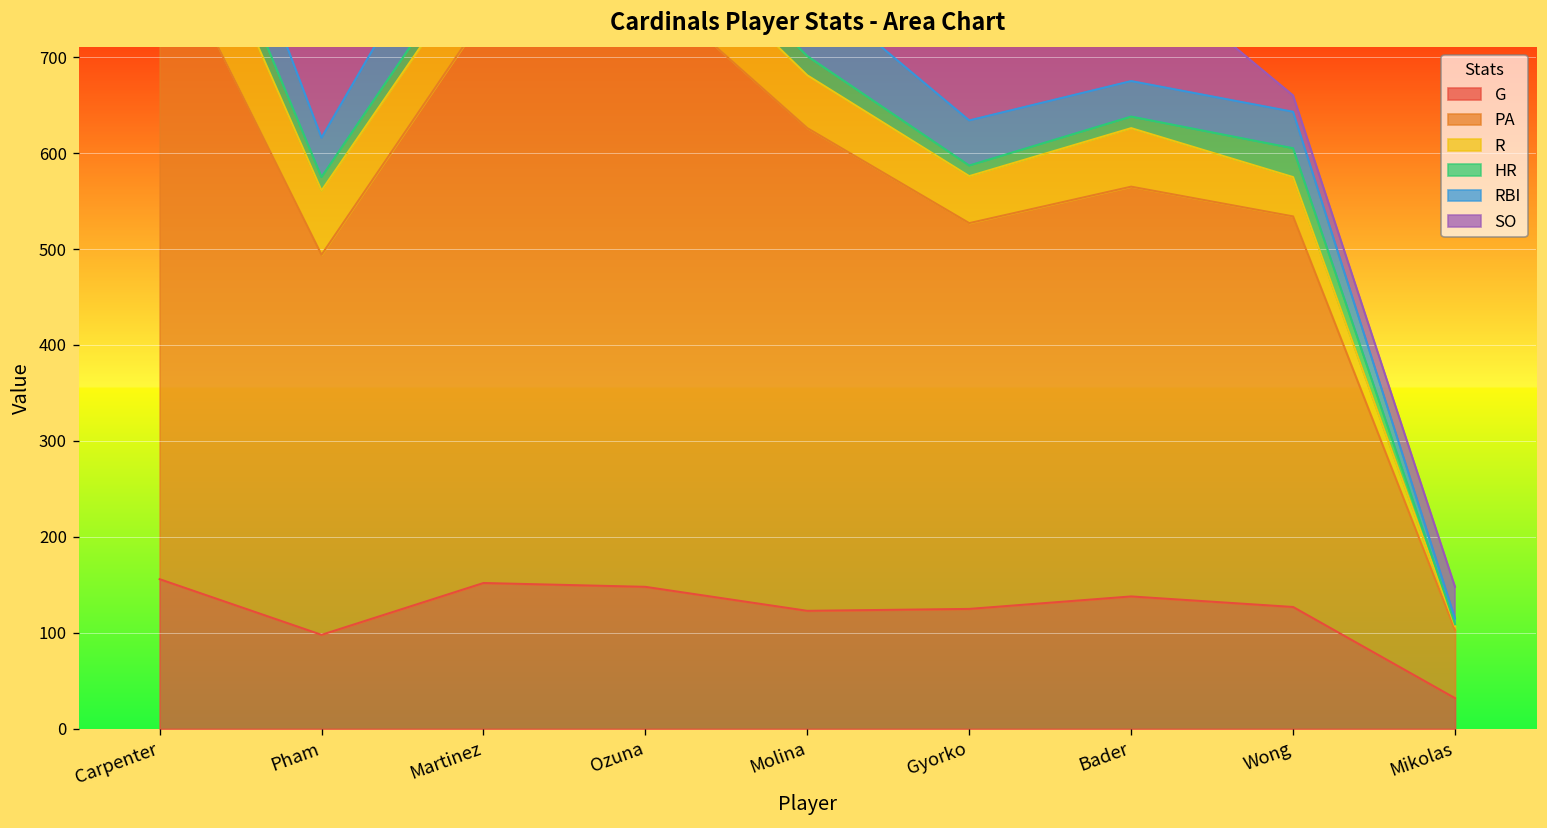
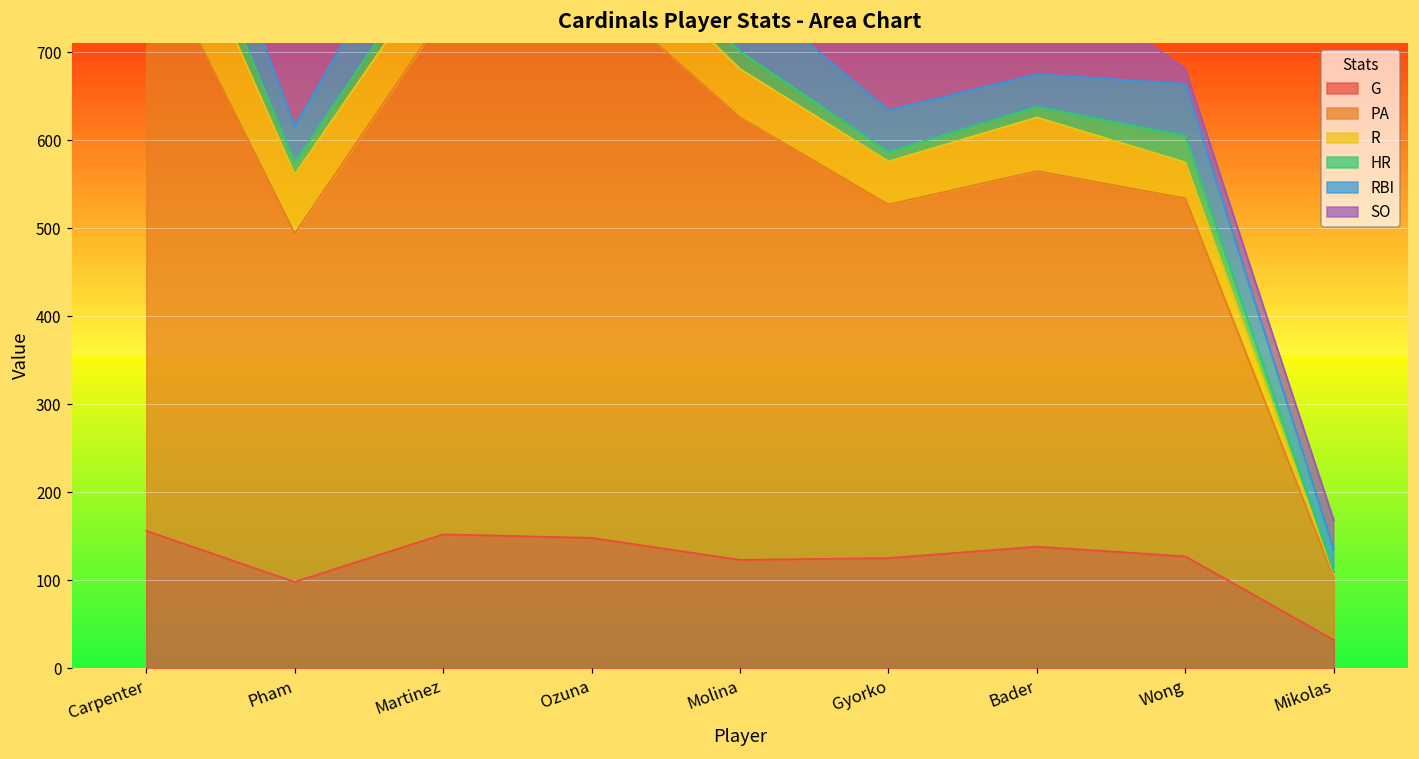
  {
    "R": {
      "Pham": 70,
      "Molina": 60,
      "Gyorko": 50,
      "Bader": 60,
      "Wong": 40
    },
    "HR": {
      "Pham": 10,
      "Molina": 20,
      "Gyorko": 10,
      "Bader": 10,
      "Wong": 30
    },
    "RBI": {
      "Pham": 40,
      "Gyorko": 50,
      "Bader": 40,
-     "Wong": 40,
-     "Mikolas": 10
+     "Wong": 60,
+     "Mikolas": 30
    },
    "SO": {
      "Pham": 100,
      "Gyorko": 80,
      "Wong": 20,
      "Mikolas": 30
    }
  }
